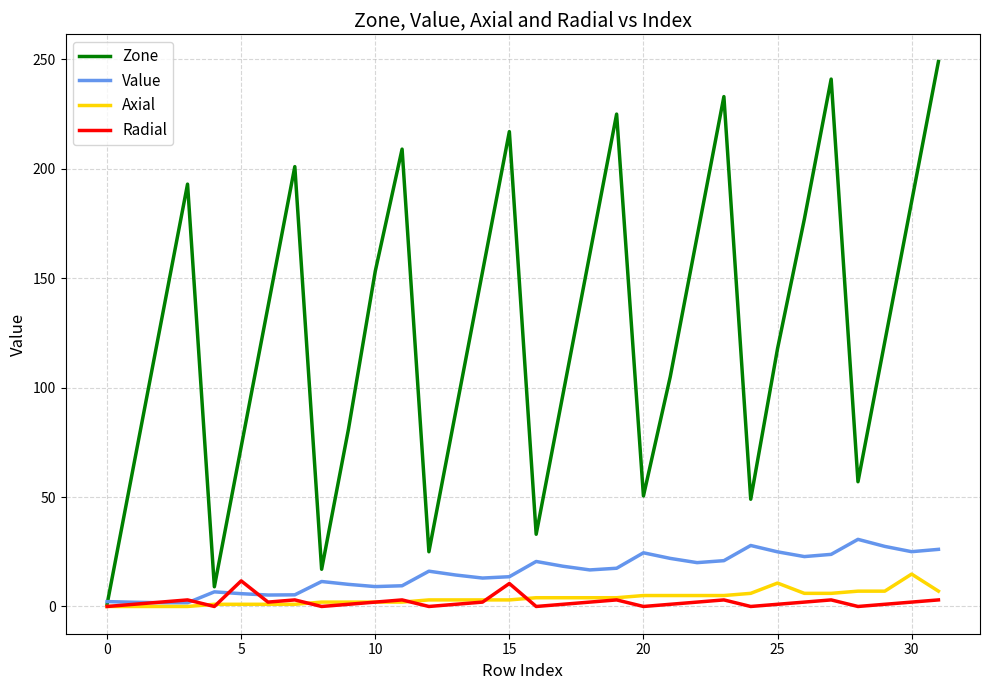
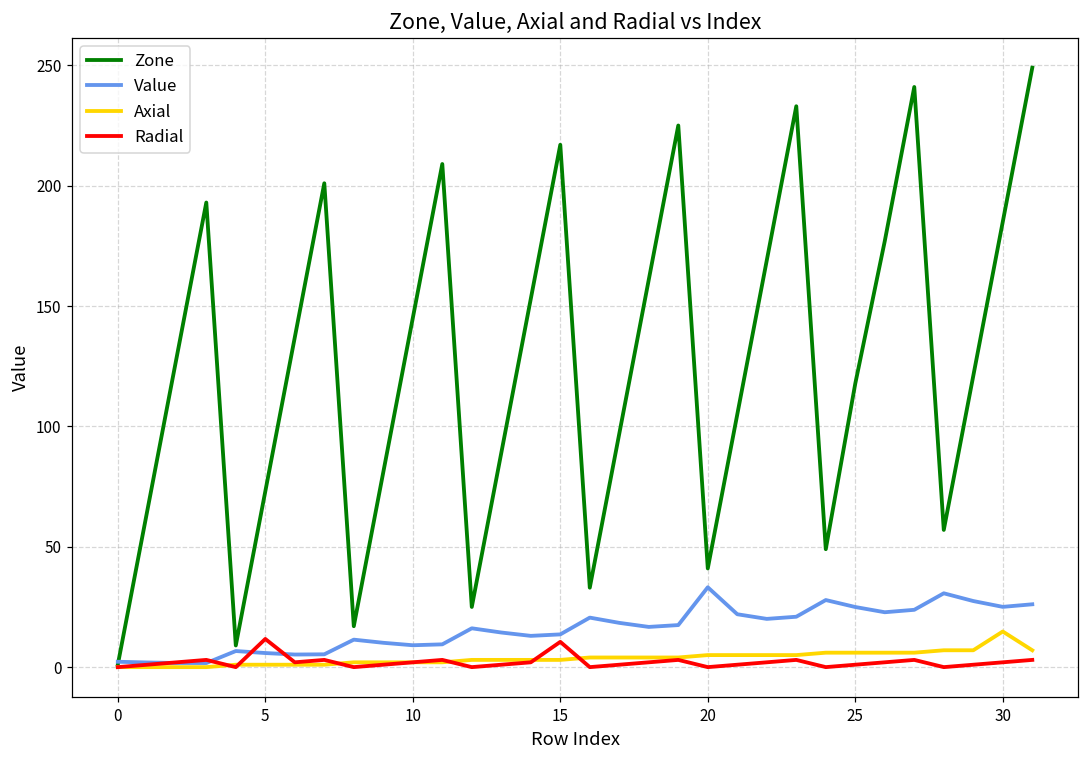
  {
    "Zone": {
      "5": 73,
-     "10": 153,
+     "10": 145,
      "15": 217,
-     "20": 51,
+     "20": 41,
      "25": 118,
      "30": 185
    },
    "Value": {
      "0": 2,
      "5": 6,
      "10": 9,
      "15": 14,
-     "20": 25,
+     "20": 33,
      "25": 25,
      "30": 25
    },
    "Axial": {
      "5": 1,
      "15": 3,
      "20": 5,
-     "25": 11,
+     "25": 6,
      "30": 15
    },
    "Radial": {
      "5": 12,
      "15": 11,
      "20": 0,
      "25": 1,
      "30": 2
    }
  }
